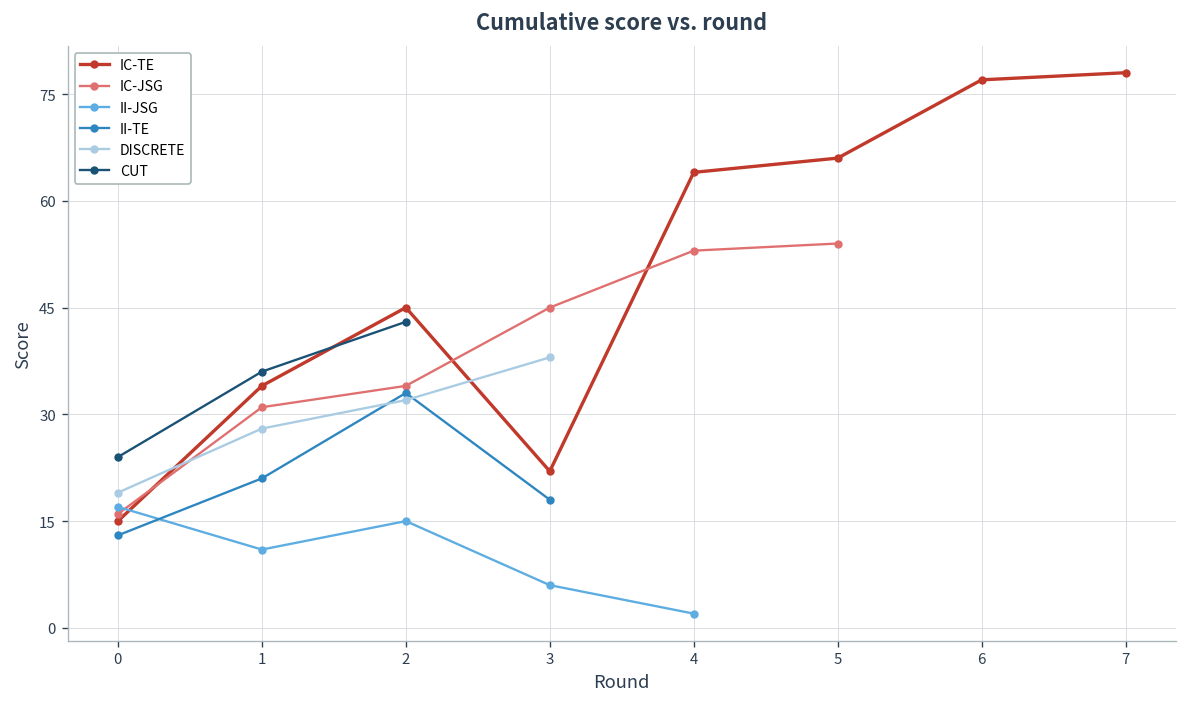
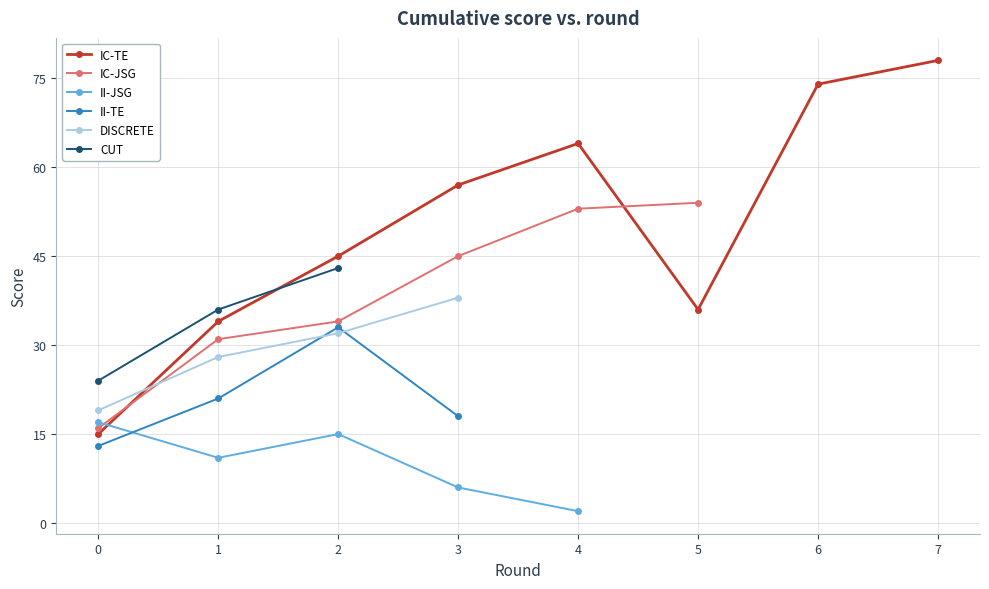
  {
    "IC-TE": {
      "0": 15,
      "1": 34,
      "2": 45,
-     "3": 22,
+     "3": 57,
      "4": 64,
-     "5": 66,
-     "6": 77,
+     "5": 36,
+     "6": 74,
      "7": 78
    },
    "IC-JSG": {
      "0": 16,
      "1": 31,
      "2": 34,
      "3": 45,
      "4": 53,
      "5": 54
    },
    "II-JSG": {
      "0": 17,
      "1": 11,
      "2": 15,
      "3": 6,
      "4": 2
    },
    "II-TE": {
      "0": 13,
      "1": 21,
      "2": 33,
      "3": 18
    },
    "DISCRETE": {
      "0": 19,
      "1": 28,
      "2": 32,
      "3": 38
    },
    "CUT": {
      "0": 24,
      "1": 36,
      "2": 43
    }
  }
